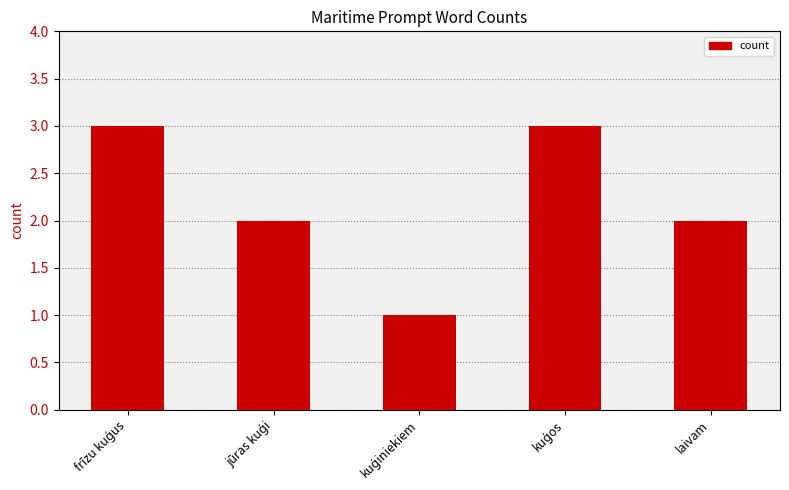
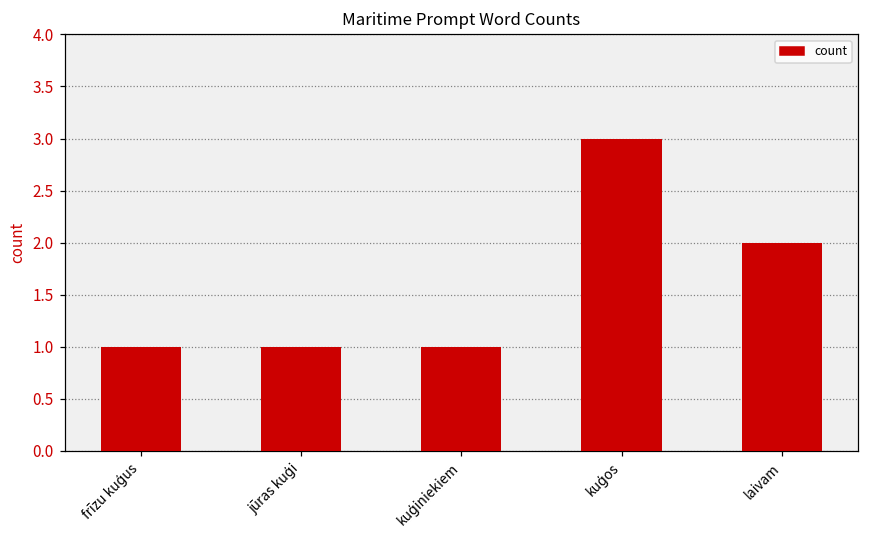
  {
-   "frīzu kuģus": 3,
-   "jūras kuģi": 2,
+   "frīzu kuģus": 1,
+   "jūras kuģi": 1,
    "kuģiniekiem": 1,
    "kuģos": 3,
    "laivam": 2
  }
